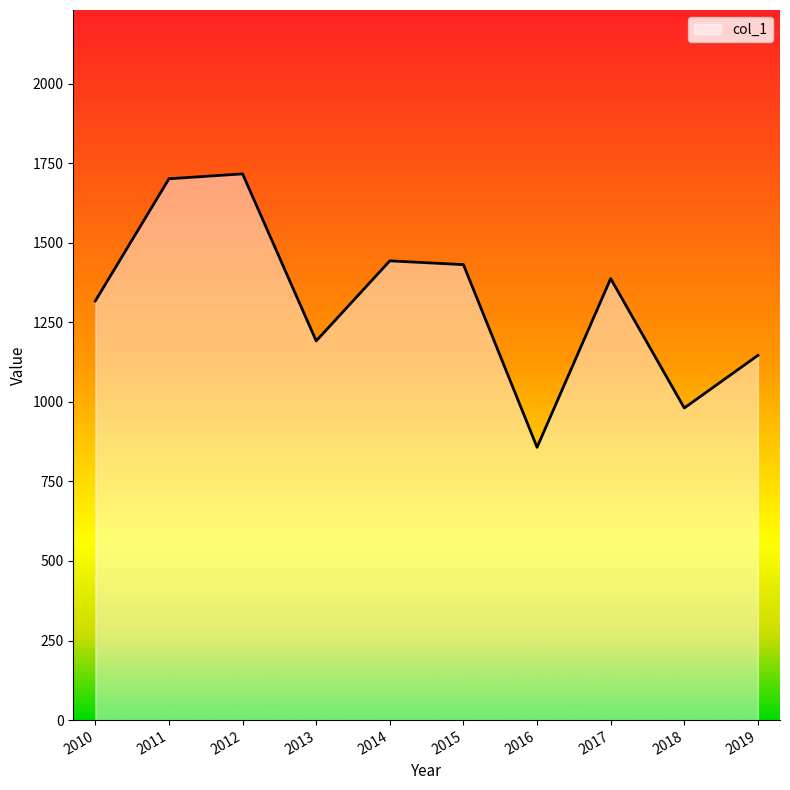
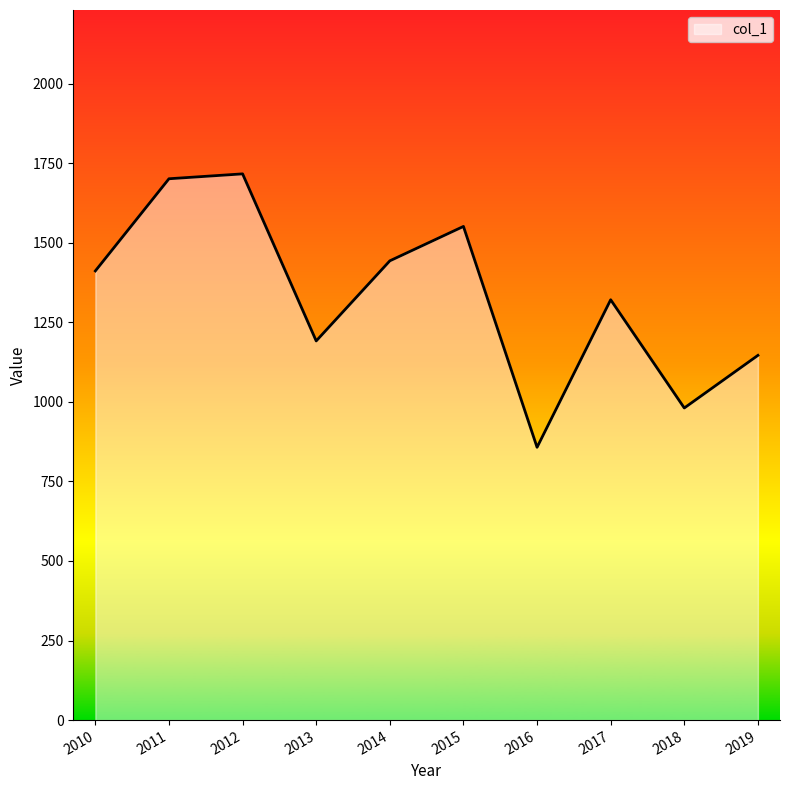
  {
-   "2010": 1320,
+   "2010": 1410,
    "2011": 1700,
    "2012": 1720,
    "2013": 1190,
    "2014": 1440,
-   "2015": 1430,
+   "2015": 1550,
    "2016": 860,
-   "2017": 1390,
+   "2017": 1320,
    "2018": 980,
    "2019": 1150
  }
